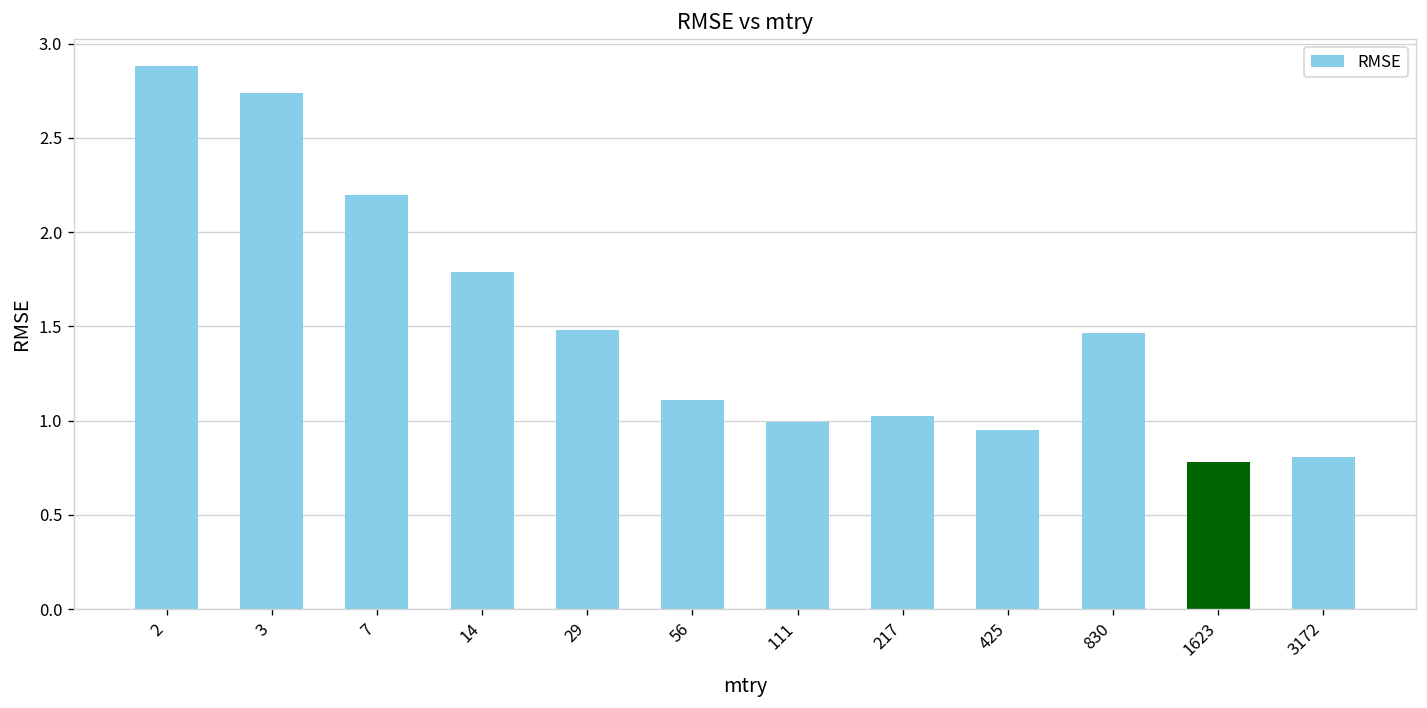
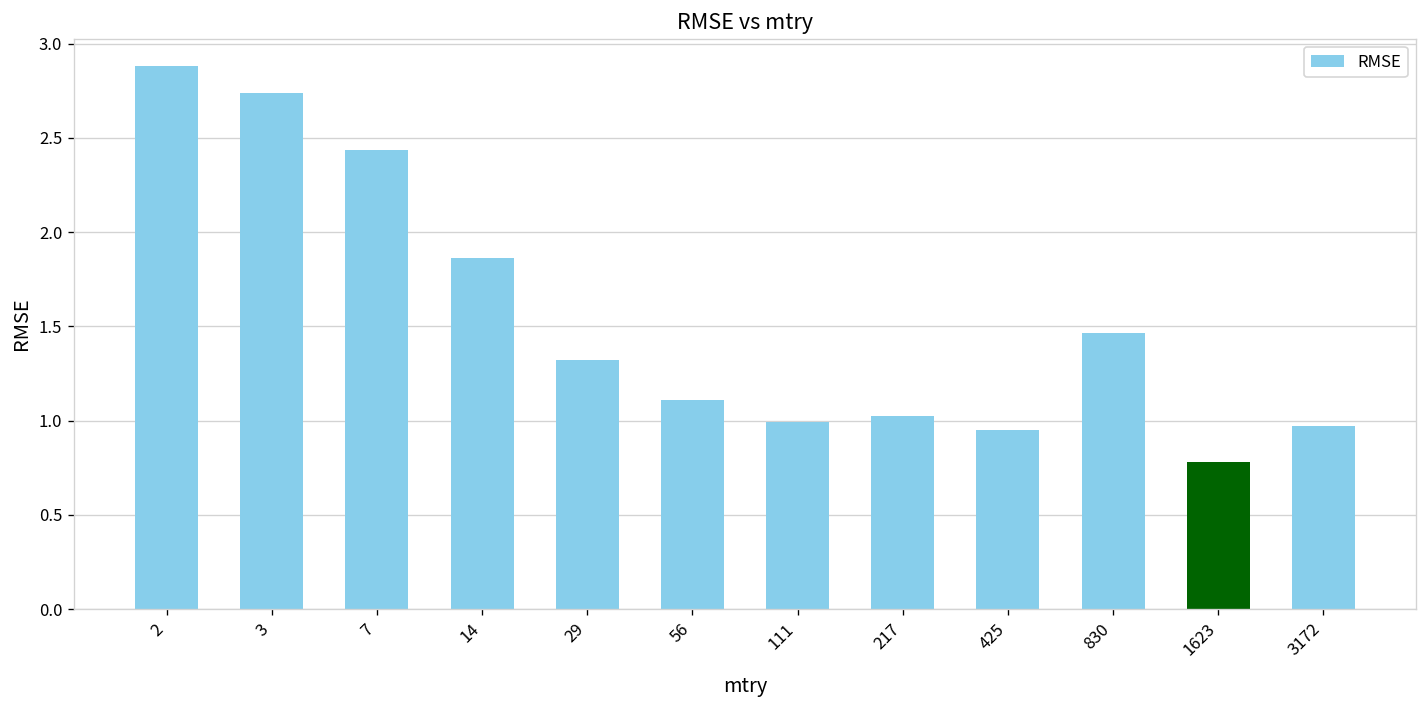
  {
    "2": 2.88,
    "3": 2.74,
-   "7": 2.20,
-   "14": 1.79,
-   "29": 1.48,
+   "7": 2.44,
+   "14": 1.86,
+   "29": 1.32,
    "56": 1.11,
    "111": 1.00,
    "217": 1.03,
    "425": 0.95,
    "830": 1.46,
    "1623": 0.78,
-   "3172": 0.80
+   "3172": 0.97
  }
